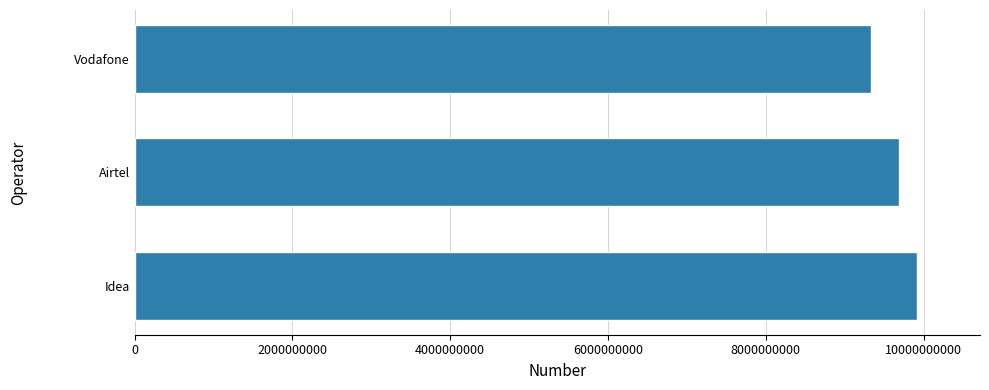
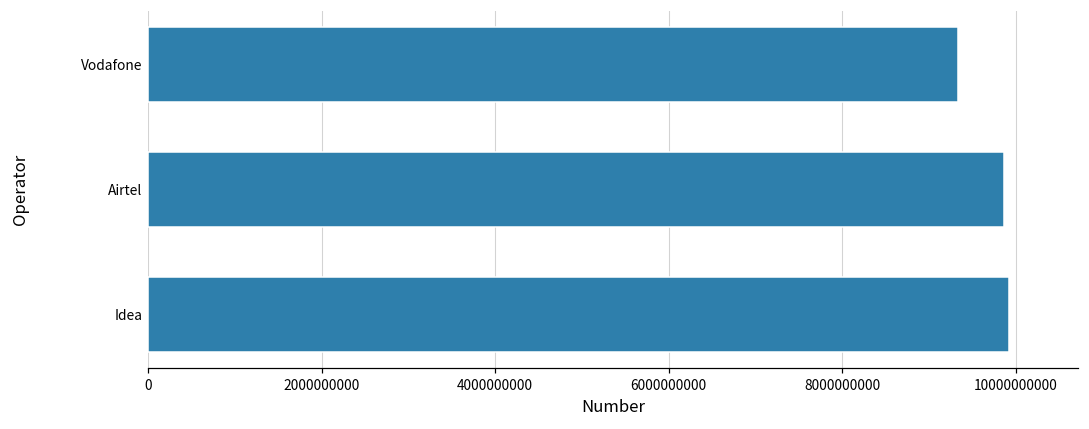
  {
    "Vodafone": 9300000000,
-   "Airtel": 9700000000,
+   "Airtel": 9900000000,
    "Idea": 9900000000
  }
